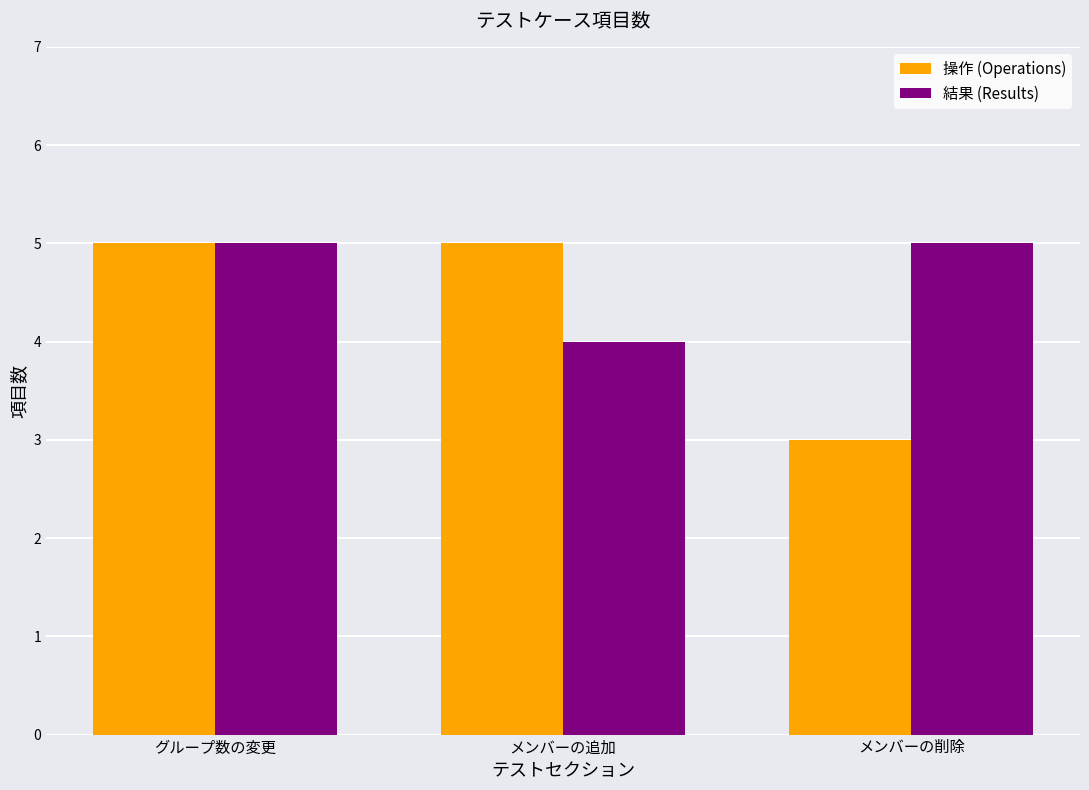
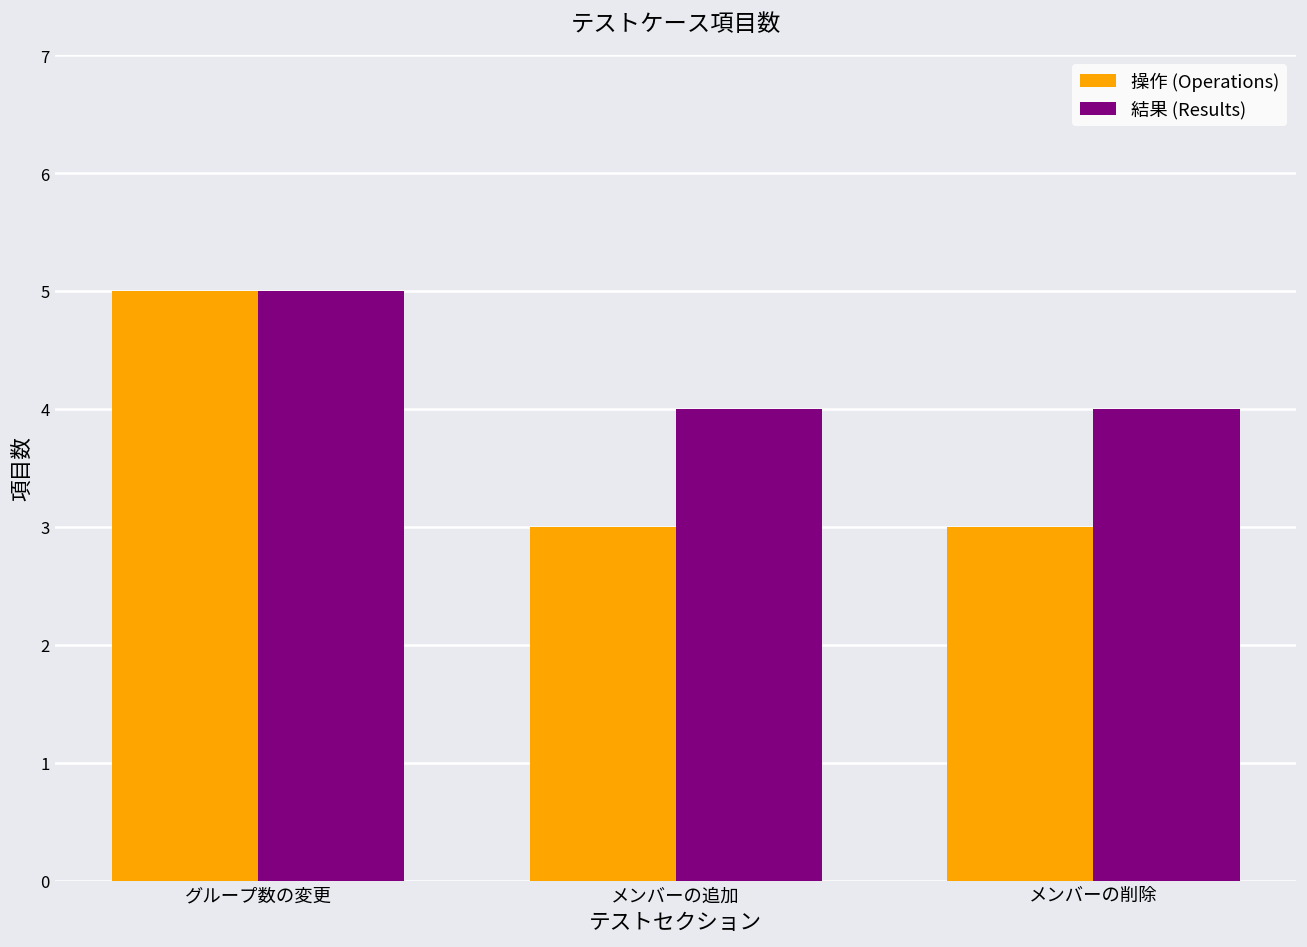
  {
    "操作 (Operations)": {
      "グループ数の変更": 5,
-     "メンバーの追加": 5,
+     "メンバーの追加": 3,
      "メンバーの削除": 3
    },
    "結果 (Results)": {
      "グループ数の変更": 5,
      "メンバーの追加": 4,
-     "メンバーの削除": 5
+     "メンバーの削除": 4
    }
  }
